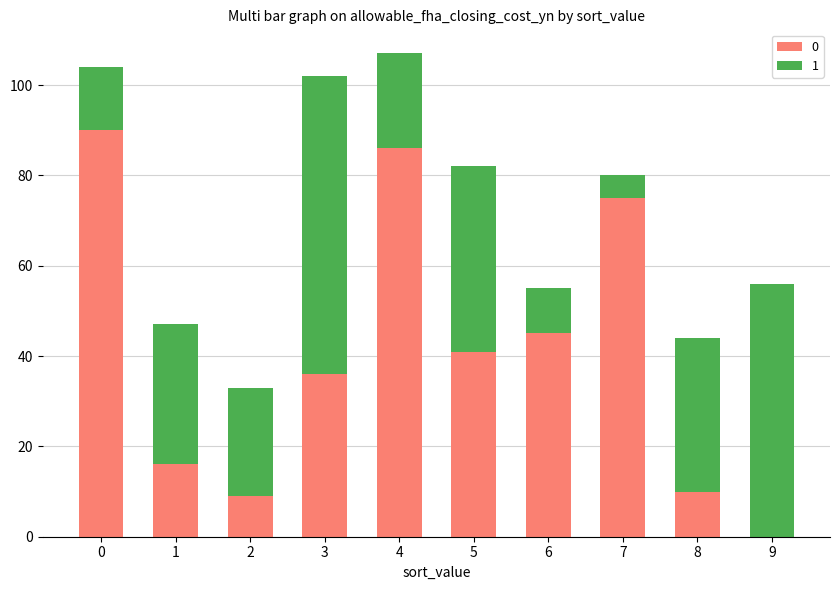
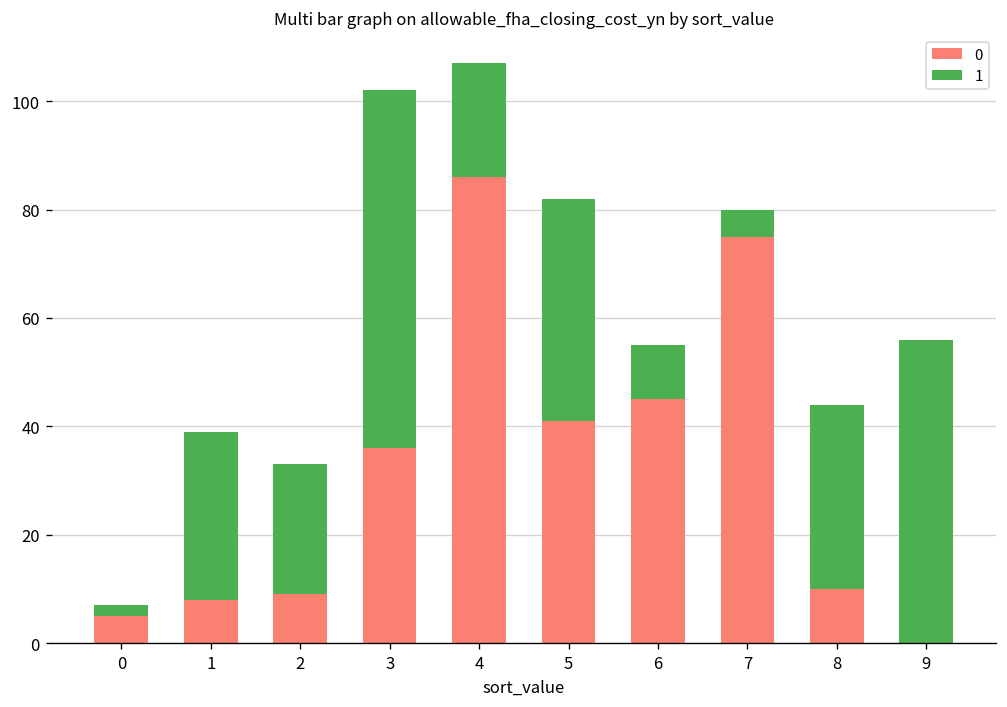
  {
    "0": {
-     "0": 90,
-     "1": 16,
+     "0": 5,
+     "1": 8,
      "2": 9,
      "3": 36,
      "4": 86,
      "5": 41,
      "6": 45,
      "7": 75,
      "8": 10,
      "9": 0
    },
    "1": {
-     "0": 14,
+     "0": 2,
      "1": 31,
      "2": 24,
      "3": 66,
      "4": 21,
      "5": 41,
      "6": 10,
      "7": 5,
      "8": 34,
      "9": 56
    }
  }
